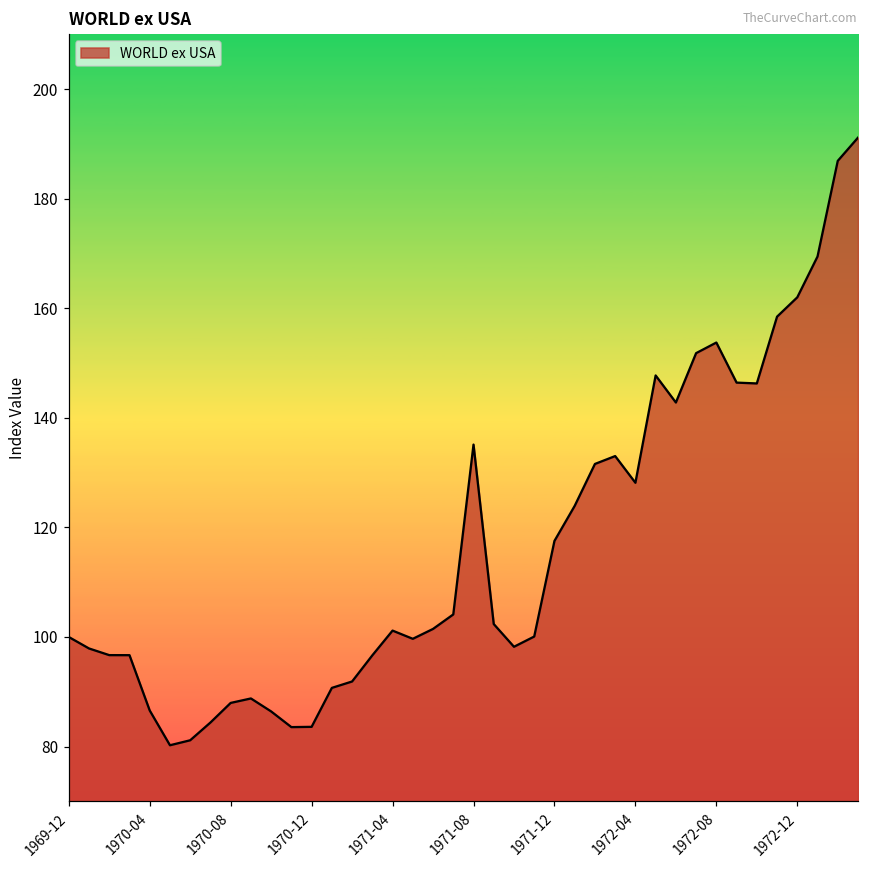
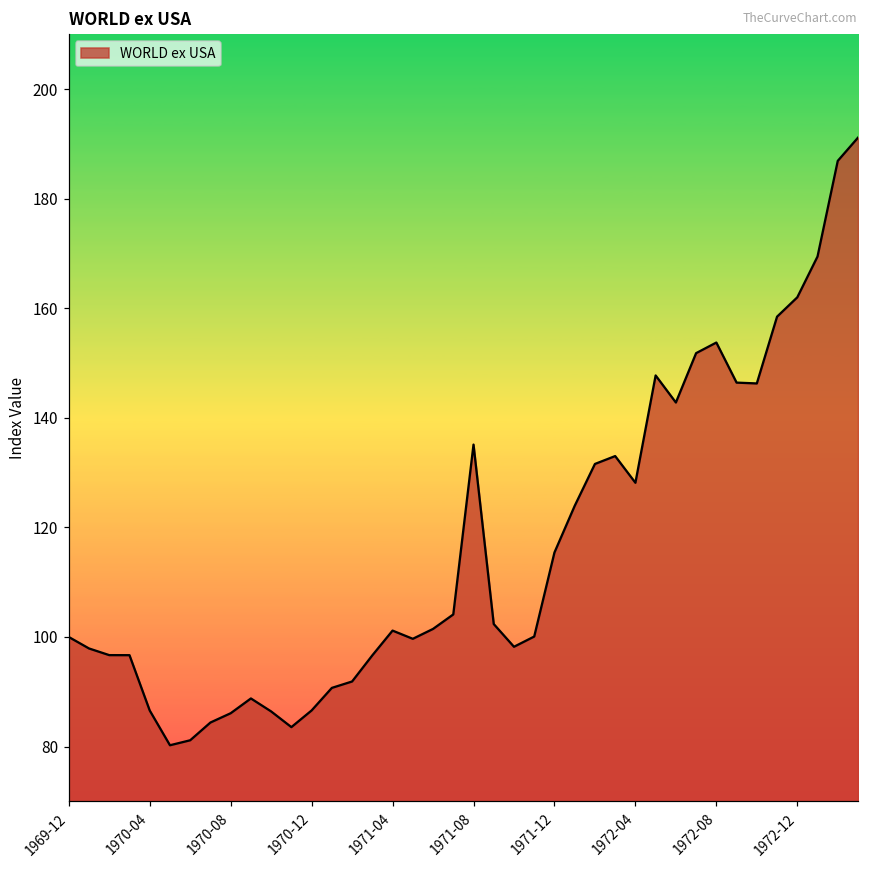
  {
    "1969-12": 100,
    "1970-04": 87,
-   "1970-08": 88,
-   "1970-12": 84,
+   "1970-08": 86,
+   "1970-12": 87,
    "1971-04": 101,
    "1971-08": 135,
-   "1971-12": 118,
+   "1971-12": 115,
    "1972-04": 128,
    "1972-08": 154,
    "1972-12": 162
  }
